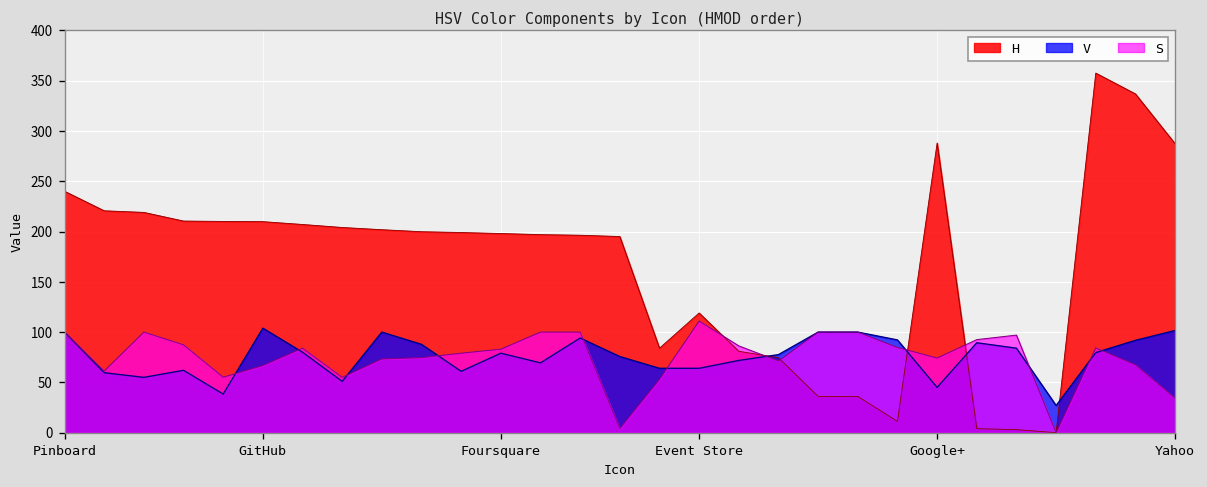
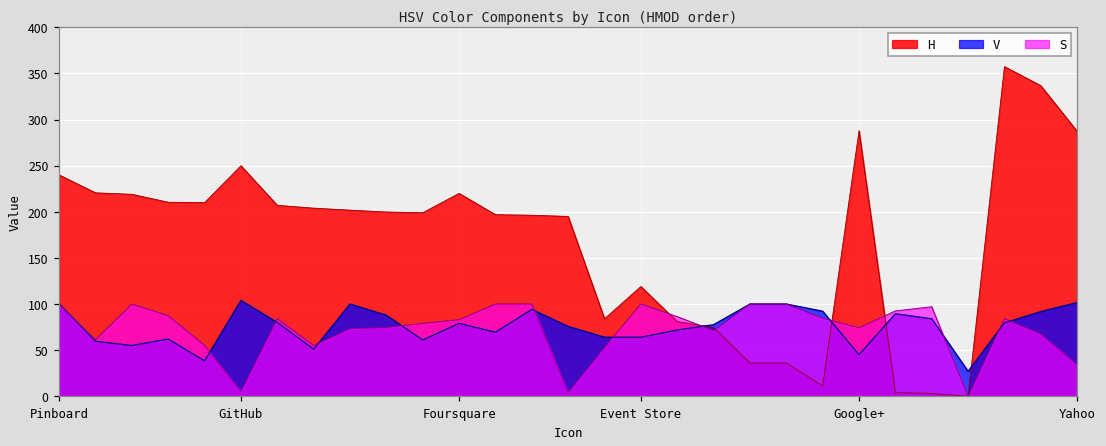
  {
    "H": {
      "Pinboard": 240,
-     "GitHub": 210,
-     "Foursquare": 200,
+     "GitHub": 250,
+     "Foursquare": 220,
      "Event Store": 120,
      "Google+": 290,
      "Yahoo": 290
    },
    "V": {
      "GitHub": 100,
      "Foursquare": 80,
      "Event Store": 60,
      "Google+": 50,
      "Yahoo": 100
    },
    "S": {
-     "GitHub": 70,
+     "GitHub": 10,
      "Foursquare": 80,
-     "Event Store": 110,
+     "Event Store": 100,
      "Google+": 70,
      "Yahoo": 30
    }
  }
